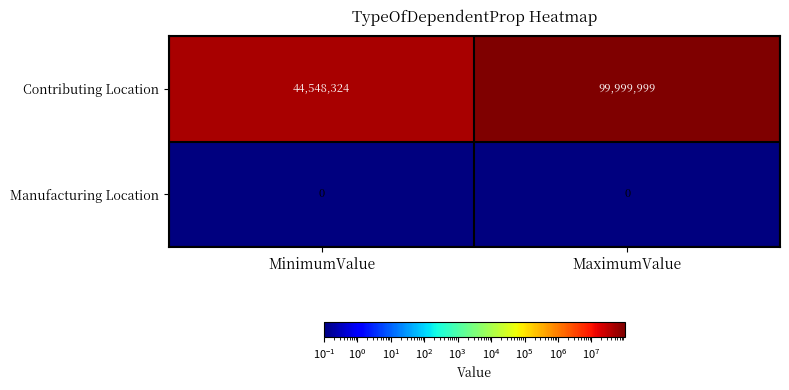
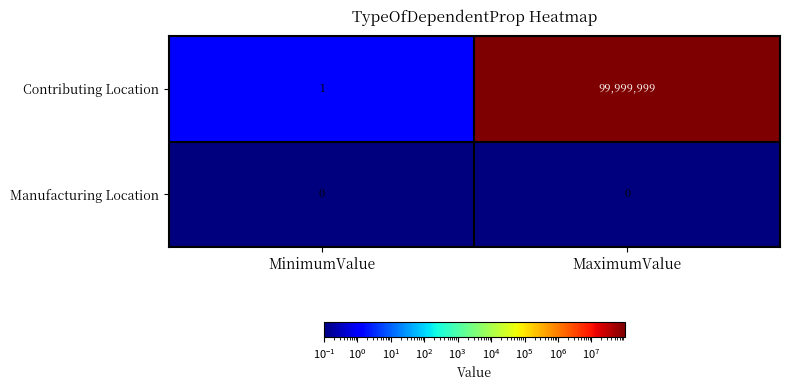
  {
    "Contributing Location": {
-     "MinimumValue": "44,548,324",
+     "MinimumValue": "1",
      "MaximumValue": "99,999,999"
    },
    "Manufacturing Location": {
      "MinimumValue": "0",
      "MaximumValue": "0"
    }
  }
